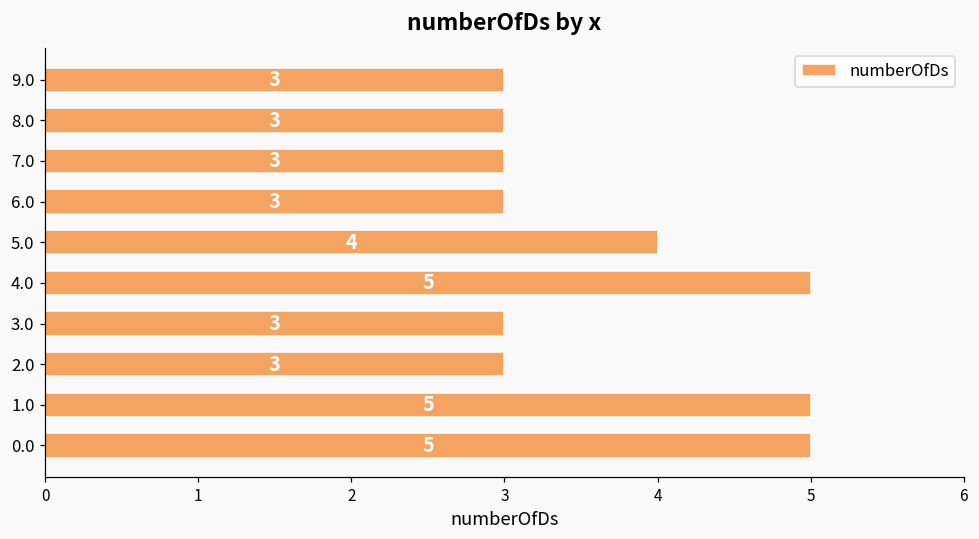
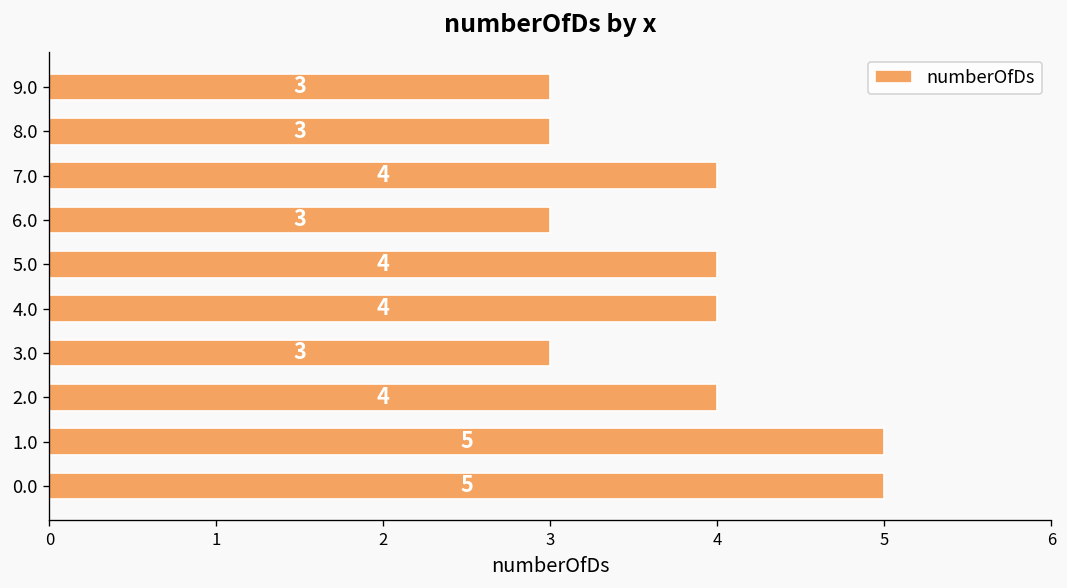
  {
    "9.0": 3,
    "8.0": 3,
-   "7.0": 3,
+   "7.0": 4,
    "6.0": 3,
    "5.0": 4,
-   "4.0": 5,
+   "4.0": 4,
    "3.0": 3,
-   "2.0": 3,
+   "2.0": 4,
    "1.0": 5,
    "0.0": 5
  }
